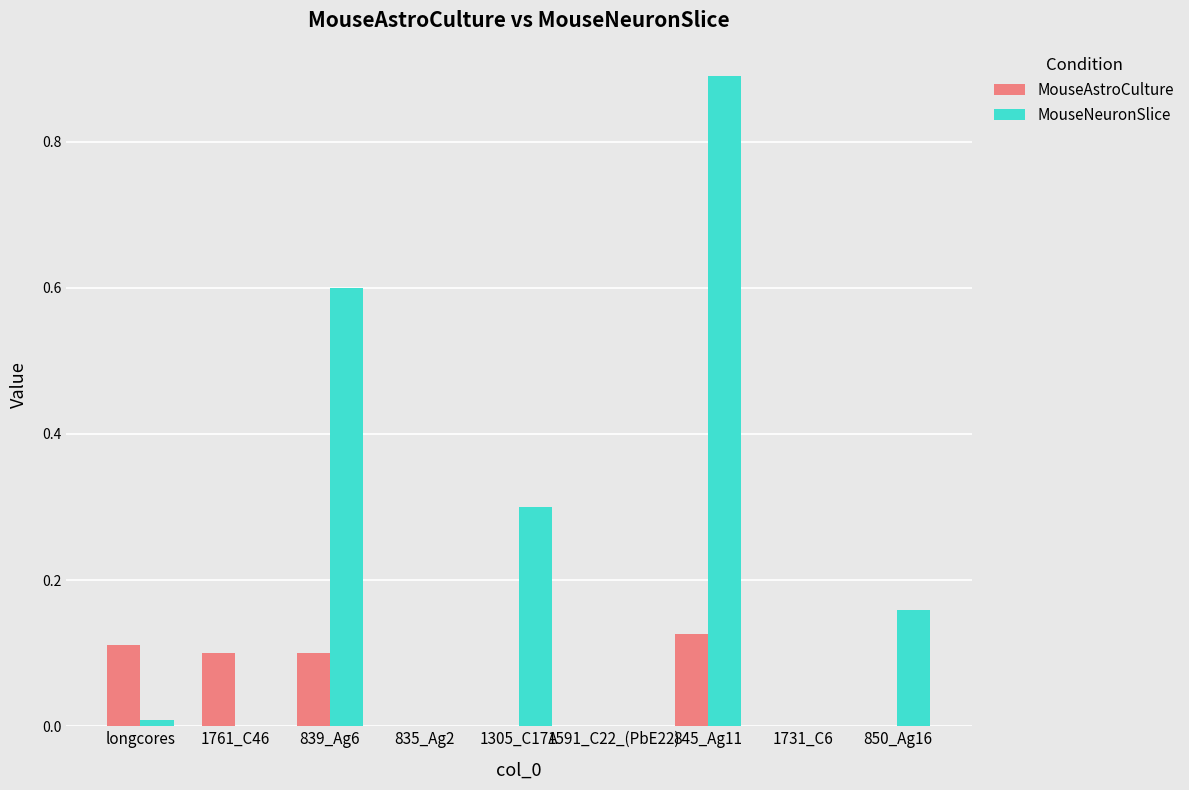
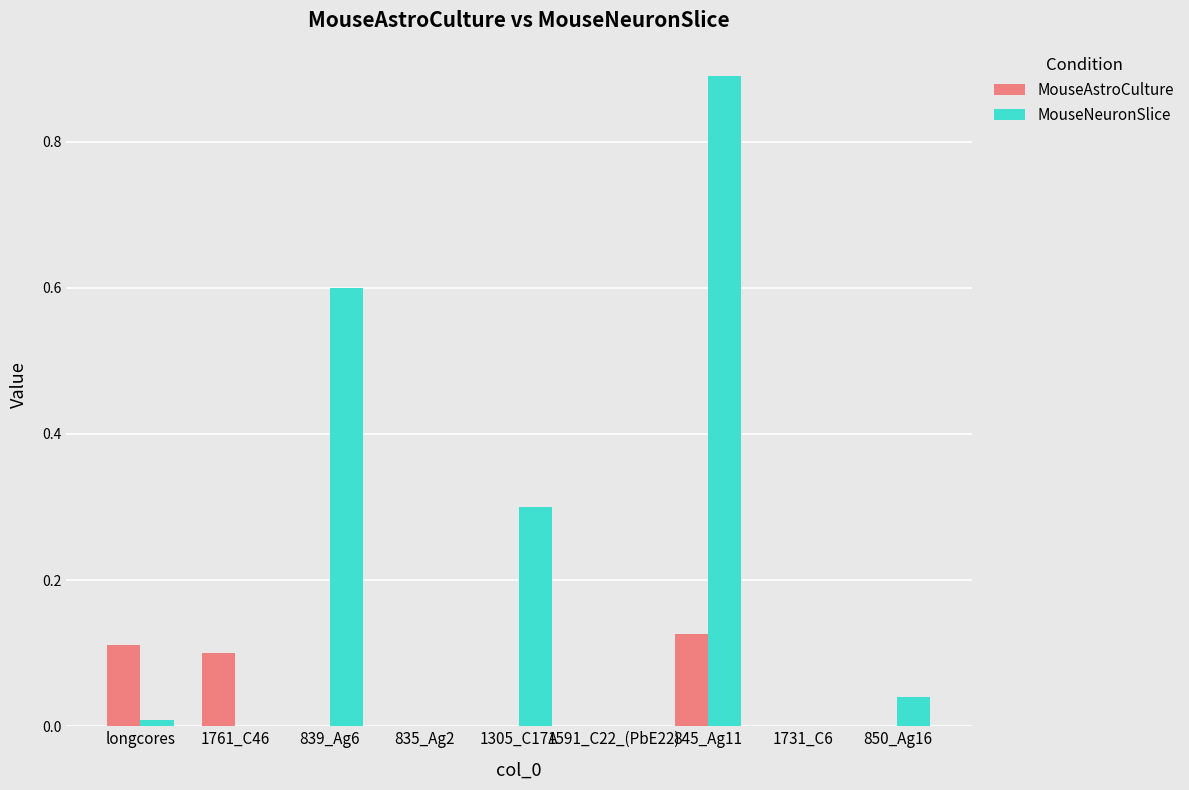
  {
    "MouseAstroCulture": {
      "longcores": 0.11,
      "1761_C46": 0.1,
-     "839_Ag6": 0.1,
+     "839_Ag6": 0.0,
      "845_Ag11": 0.13
    },
    "MouseNeuronSlice": {
      "longcores": 0.01,
      "839_Ag6": 0.60,
      "1305_C17A": 0.30,
      "845_Ag11": 0.89,
-     "850_Ag16": 0.16
+     "850_Ag16": 0.04
    }
  }
